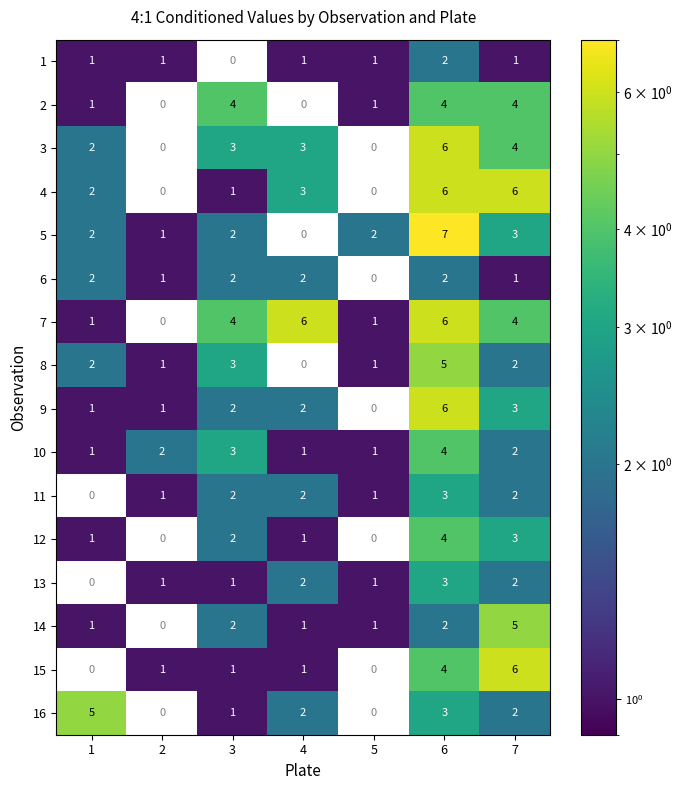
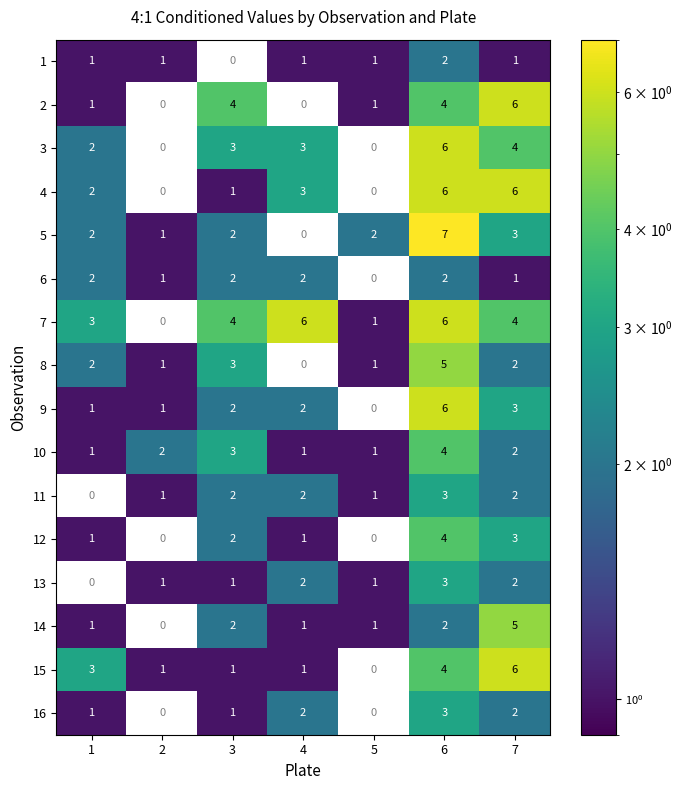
  {
    "1": {
      "1": 1,
      "2": 1,
      "3": 0,
      "4": 1,
      "5": 1,
      "6": 2,
      "7": 1
    },
    "2": {
      "1": 1,
      "2": 0,
      "3": 4,
      "4": 0,
      "5": 1,
      "6": 4,
-     "7": 4
+     "7": 6
    },
    "3": {
      "1": 2,
      "2": 0,
      "3": 3,
      "4": 3,
      "5": 0,
      "6": 6,
      "7": 4
    },
    "4": {
      "1": 2,
      "2": 0,
      "3": 1,
      "4": 3,
      "5": 0,
      "6": 6,
      "7": 6
    },
    "5": {
      "1": 2,
      "2": 1,
      "3": 2,
      "4": 0,
      "5": 2,
      "6": 7,
      "7": 3
    },
    "6": {
      "1": 2,
      "2": 1,
      "3": 2,
      "4": 2,
      "5": 0,
      "6": 2,
      "7": 1
    },
    "7": {
-     "1": 1,
+     "1": 3,
      "2": 0,
      "3": 4,
      "4": 6,
      "5": 1,
      "6": 6,
      "7": 4
    },
    "8": {
      "1": 2,
      "2": 1,
      "3": 3,
      "4": 0,
      "5": 1,
      "6": 5,
      "7": 2
    },
    "9": {
      "1": 1,
      "2": 1,
      "3": 2,
      "4": 2,
      "5": 0,
      "6": 6,
      "7": 3
    },
    "10": {
      "1": 1,
      "2": 2,
      "3": 3,
      "4": 1,
      "5": 1,
      "6": 4,
      "7": 2
    },
    "11": {
      "1": 0,
      "2": 1,
      "3": 2,
      "4": 2,
      "5": 1,
      "6": 3,
      "7": 2
    },
    "12": {
      "1": 1,
      "2": 0,
      "3": 2,
      "4": 1,
      "5": 0,
      "6": 4,
      "7": 3
    },
    "13": {
      "1": 0,
      "2": 1,
      "3": 1,
      "4": 2,
      "5": 1,
      "6": 3,
      "7": 2
    },
    "14": {
      "1": 1,
      "2": 0,
      "3": 2,
      "4": 1,
      "5": 1,
      "6": 2,
      "7": 5
    },
    "15": {
-     "1": 0,
+     "1": 3,
      "2": 1,
      "3": 1,
      "4": 1,
      "5": 0,
      "6": 4,
      "7": 6
    },
    "16": {
-     "1": 5,
+     "1": 1,
      "2": 0,
      "3": 1,
      "4": 2,
      "5": 0,
      "6": 3,
      "7": 2
    }
  }
